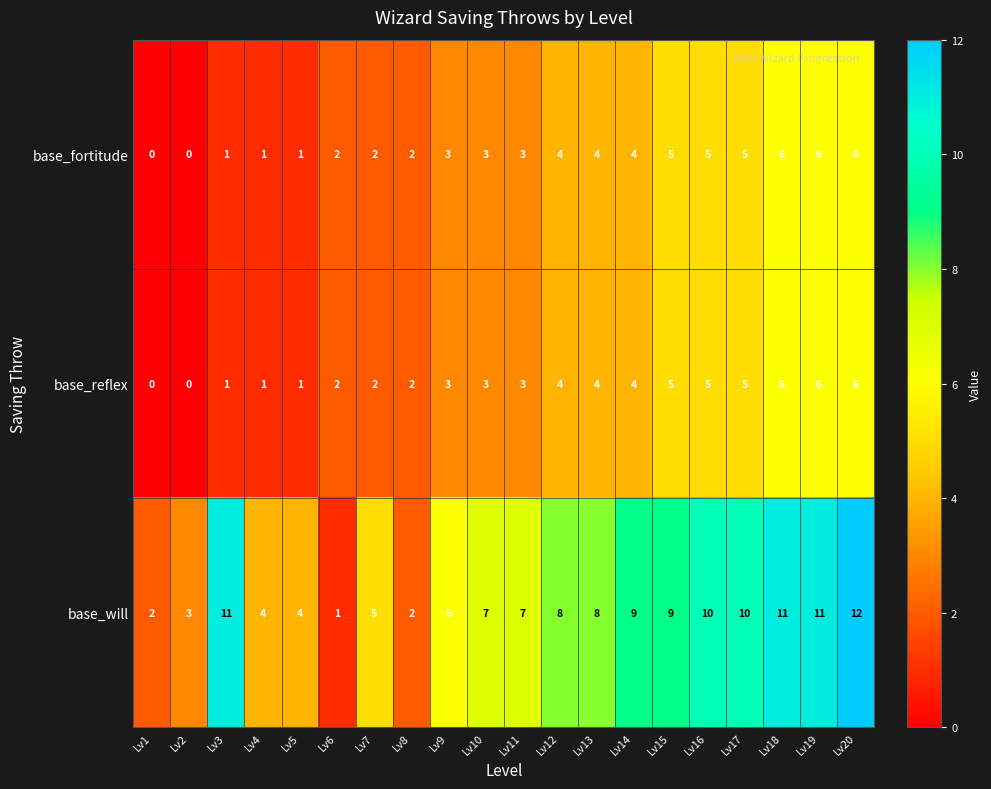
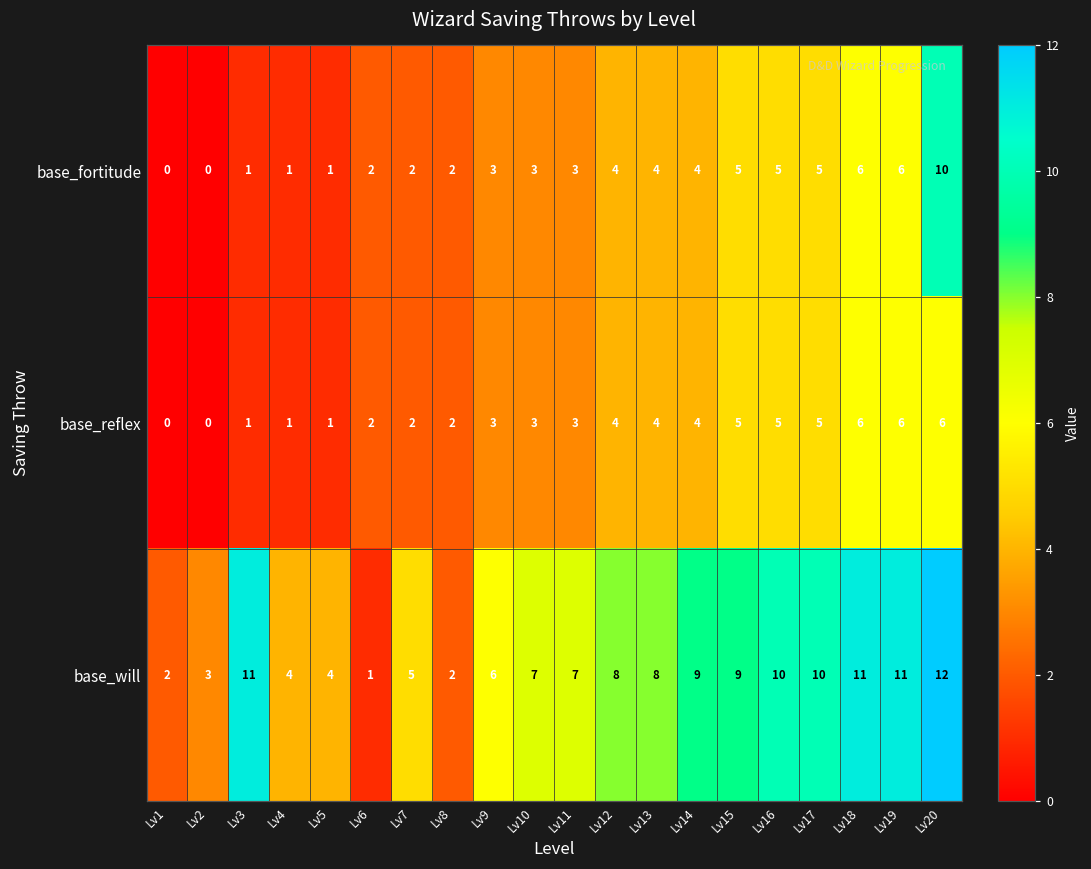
  {
    "base_fortitude": {
      "Lv1": 0,
      "Lv2": 0,
      "Lv3": 1,
      "Lv4": 1,
      "Lv5": 1,
      "Lv6": 2,
      "Lv7": 2,
      "Lv8": 2,
      "Lv9": 3,
      "Lv10": 3,
      "Lv11": 3,
      "Lv12": 4,
      "Lv13": 4,
      "Lv14": 4,
      "Lv15": 5,
      "Lv16": 5,
      "Lv17": 5,
      "Lv19": 6,
-     "Lv20": 6
+     "Lv20": 10
    },
    "base_reflex": {
      "Lv1": 0,
      "Lv2": 0,
      "Lv3": 1,
      "Lv4": 1,
      "Lv5": 1,
      "Lv6": 2,
      "Lv7": 2,
      "Lv8": 2,
      "Lv9": 3,
      "Lv10": 3,
      "Lv11": 3,
      "Lv12": 4,
      "Lv13": 4,
      "Lv14": 4,
      "Lv15": 5,
      "Lv16": 5,
      "Lv17": 5,
      "Lv18": 6,
      "Lv19": 6,
      "Lv20": 6
    },
    "base_will": {
      "Lv1": 2,
      "Lv2": 3,
      "Lv3": 11,
      "Lv4": 4,
      "Lv5": 4,
      "Lv6": 1,
      "Lv7": 5,
      "Lv8": 2,
      "Lv9": 6,
      "Lv10": 7,
      "Lv11": 7,
      "Lv12": 8,
      "Lv13": 8,
      "Lv14": 9,
      "Lv15": 9,
      "Lv16": 10,
      "Lv17": 10,
      "Lv18": 11,
      "Lv19": 11,
      "Lv20": 12
    }
  }
